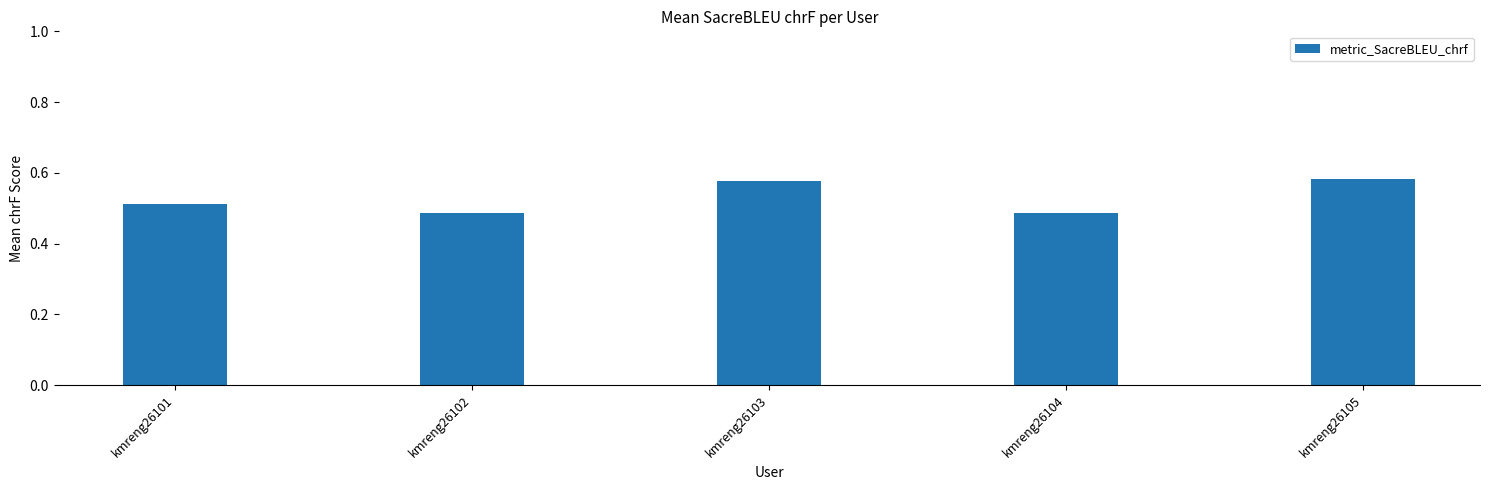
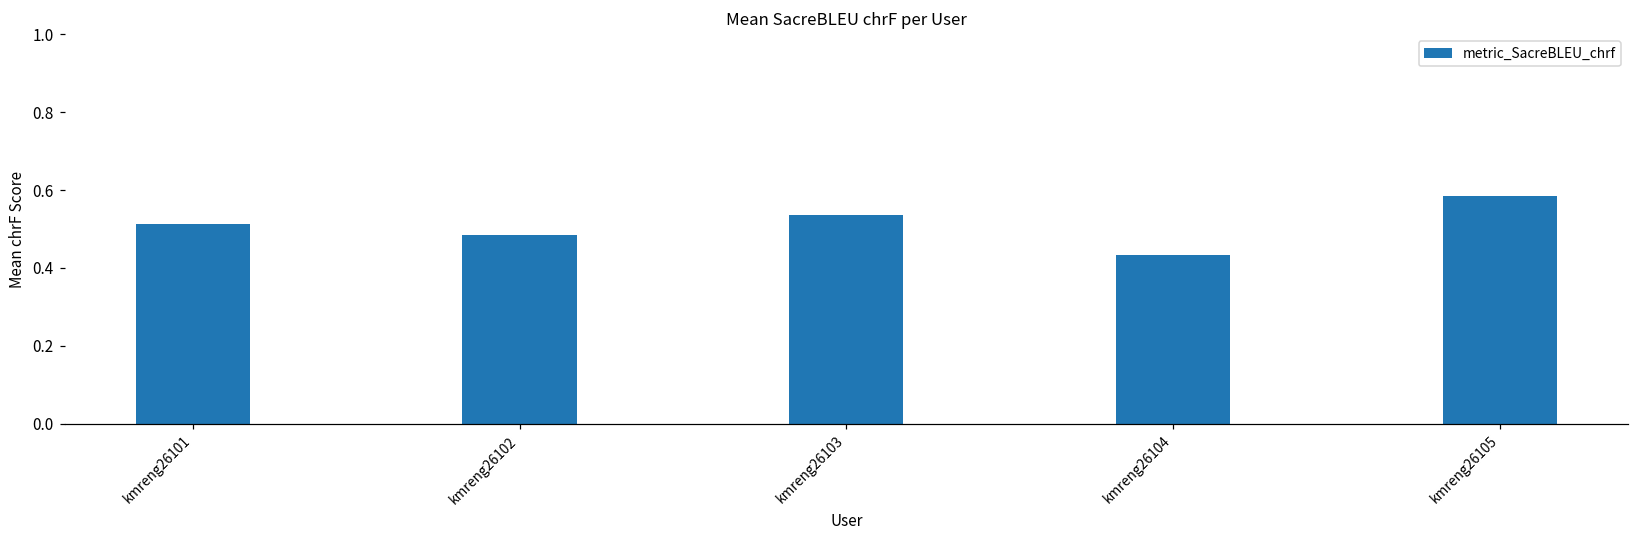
  {
    "kmreng26101": 0.51,
    "kmreng26102": 0.49,
-   "kmreng26103": 0.58,
-   "kmreng26104": 0.49,
+   "kmreng26103": 0.54,
+   "kmreng26104": 0.43,
    "kmreng26105": 0.58
  }
